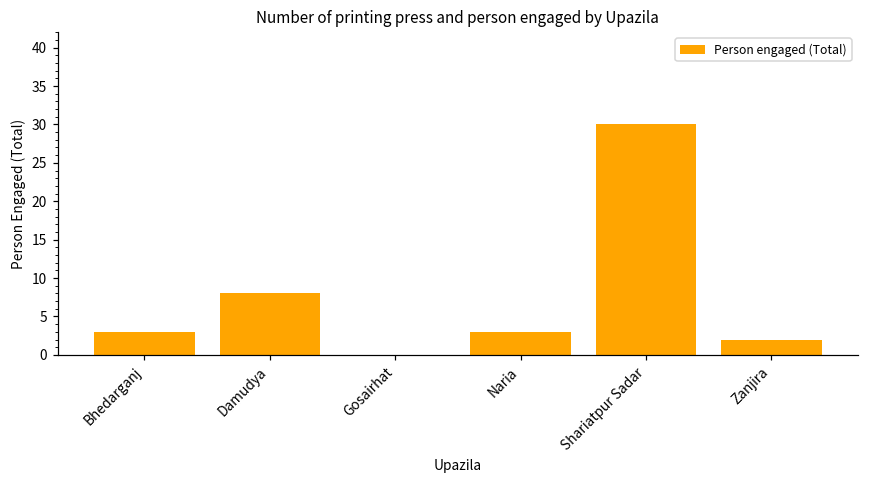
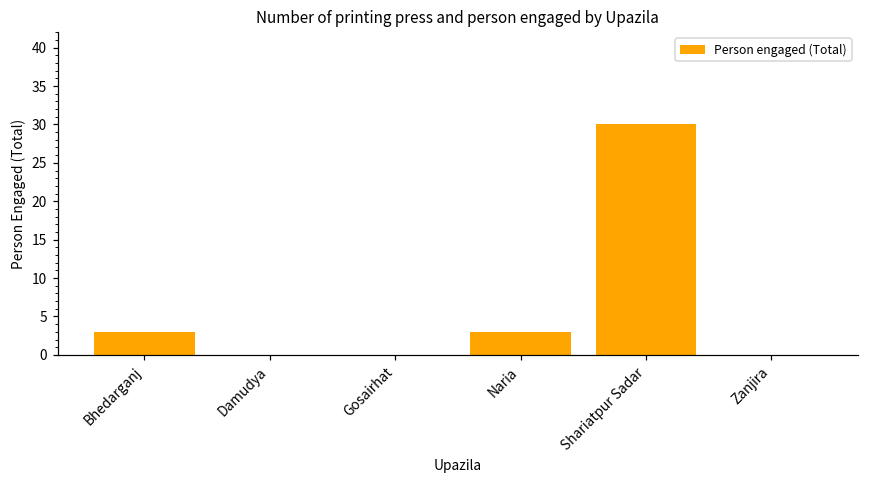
  {
    "Bhedarganj": 3,
-   "Damudya": 8,
+   "Damudya": 0,
    "Gosairhat": 0,
    "Naria": 3,
    "Shariatpur Sadar": 30,
-   "Zanjira": 2
+   "Zanjira": 0
  }
